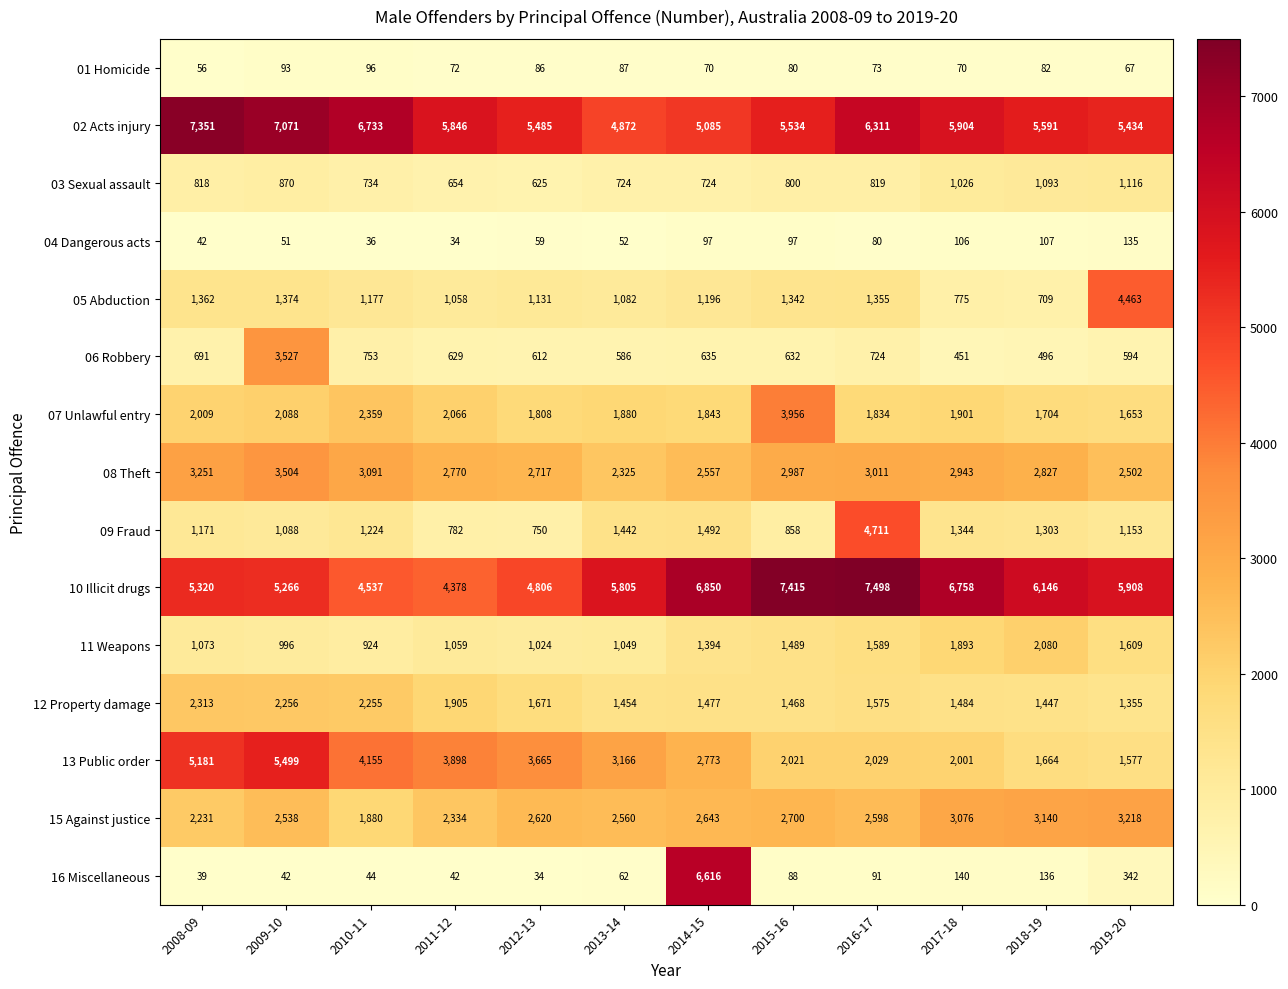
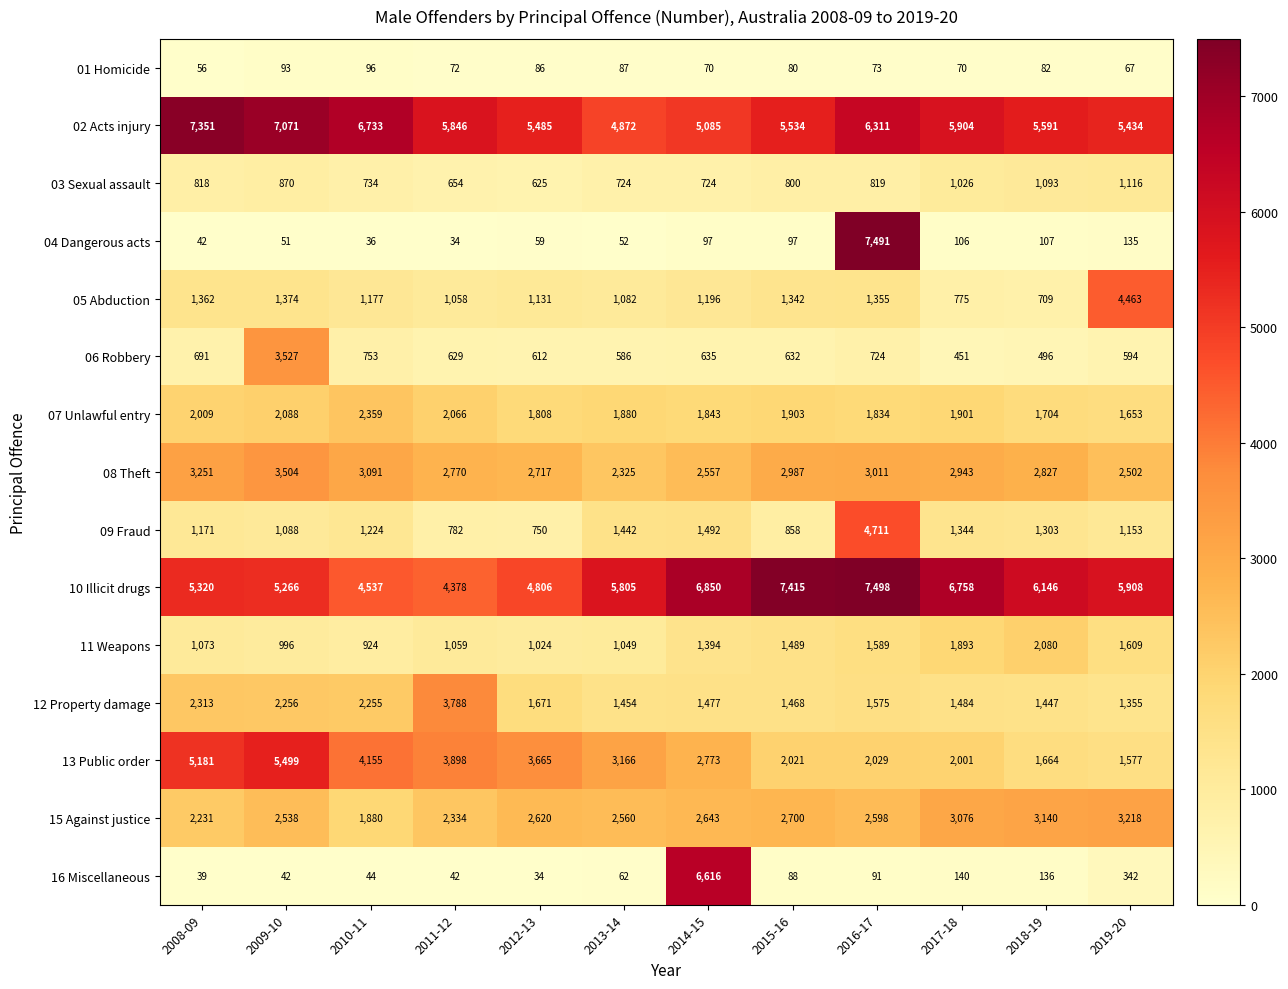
  {
    "01 Homicide": {
      "2008-09": "56",
      "2009-10": "93",
      "2010-11": "96",
      "2011-12": "72",
      "2012-13": "86",
      "2013-14": "87",
      "2014-15": "70",
      "2015-16": "80",
      "2016-17": "73",
      "2017-18": "70",
      "2018-19": "82",
      "2019-20": "67"
    },
    "02 Acts injury": {
      "2008-09": "7,351",
      "2009-10": "7,071",
      "2010-11": "6,733",
      "2011-12": "5,846",
      "2012-13": "5,485",
      "2013-14": "4,872",
      "2014-15": "5,085",
      "2015-16": "5,534",
      "2016-17": "6,311",
      "2017-18": "5,904",
      "2018-19": "5,591",
      "2019-20": "5,434"
    },
    "03 Sexual assault": {
      "2008-09": "818",
      "2009-10": "870",
      "2010-11": "734",
      "2011-12": "654",
      "2012-13": "625",
      "2013-14": "724",
      "2014-15": "724",
      "2015-16": "800",
      "2016-17": "819",
      "2017-18": "1,026",
      "2018-19": "1,093",
      "2019-20": "1,116"
    },
    "04 Dangerous acts": {
      "2008-09": "42",
      "2009-10": "51",
      "2010-11": "36",
      "2011-12": "34",
      "2012-13": "59",
      "2013-14": "52",
      "2014-15": "97",
      "2015-16": "97",
-     "2016-17": "80",
+     "2016-17": "7,491",
      "2017-18": "106",
      "2018-19": "107",
      "2019-20": "135"
    },
    "05 Abduction": {
      "2008-09": "1,362",
      "2009-10": "1,374",
      "2010-11": "1,177",
      "2011-12": "1,058",
      "2012-13": "1,131",
      "2013-14": "1,082",
      "2014-15": "1,196",
      "2015-16": "1,342",
      "2016-17": "1,355",
      "2017-18": "775",
      "2018-19": "709",
      "2019-20": "4,463"
    },
    "06 Robbery": {
      "2008-09": "691",
      "2009-10": "3,527",
      "2010-11": "753",
      "2011-12": "629",
      "2012-13": "612",
      "2013-14": "586",
      "2014-15": "635",
      "2015-16": "632",
      "2016-17": "724",
      "2017-18": "451",
      "2018-19": "496",
      "2019-20": "594"
    },
    "07 Unlawful entry": {
      "2008-09": "2,009",
      "2009-10": "2,088",
      "2010-11": "2,359",
      "2011-12": "2,066",
      "2012-13": "1,808",
      "2013-14": "1,880",
      "2014-15": "1,843",
-     "2015-16": "3,956",
+     "2015-16": "1,903",
      "2016-17": "1,834",
      "2017-18": "1,901",
      "2018-19": "1,704",
      "2019-20": "1,653"
    },
    "08 Theft": {
      "2008-09": "3,251",
      "2009-10": "3,504",
      "2010-11": "3,091",
      "2011-12": "2,770",
      "2012-13": "2,717",
      "2013-14": "2,325",
      "2014-15": "2,557",
      "2015-16": "2,987",
      "2016-17": "3,011",
      "2017-18": "2,943",
      "2018-19": "2,827",
      "2019-20": "2,502"
    },
    "09 Fraud": {
      "2008-09": "1,171",
      "2009-10": "1,088",
      "2010-11": "1,224",
      "2011-12": "782",
      "2012-13": "750",
      "2013-14": "1,442",
      "2014-15": "1,492",
      "2015-16": "858",
      "2016-17": "4,711",
      "2017-18": "1,344",
      "2018-19": "1,303",
      "2019-20": "1,153"
    },
    "10 Illicit drugs": {
      "2008-09": "5,320",
      "2009-10": "5,266",
      "2010-11": "4,537",
      "2011-12": "4,378",
      "2012-13": "4,806",
      "2013-14": "5,805",
      "2014-15": "6,850",
      "2015-16": "7,415",
      "2016-17": "7,498",
      "2017-18": "6,758",
      "2018-19": "6,146",
      "2019-20": "5,908"
    },
    "11 Weapons": {
      "2008-09": "1,073",
      "2009-10": "996",
      "2010-11": "924",
      "2011-12": "1,059",
      "2012-13": "1,024",
      "2013-14": "1,049",
      "2014-15": "1,394",
      "2015-16": "1,489",
      "2016-17": "1,589",
      "2017-18": "1,893",
      "2018-19": "2,080",
      "2019-20": "1,609"
    },
    "12 Property damage": {
      "2008-09": "2,313",
      "2009-10": "2,256",
      "2010-11": "2,255",
-     "2011-12": "1,905",
+     "2011-12": "3,788",
      "2012-13": "1,671",
      "2013-14": "1,454",
      "2014-15": "1,477",
      "2015-16": "1,468",
      "2016-17": "1,575",
      "2017-18": "1,484",
      "2018-19": "1,447",
      "2019-20": "1,355"
    },
    "13 Public order": {
      "2008-09": "5,181",
      "2009-10": "5,499",
      "2010-11": "4,155",
      "2011-12": "3,898",
      "2012-13": "3,665",
      "2013-14": "3,166",
      "2014-15": "2,773",
      "2015-16": "2,021",
      "2016-17": "2,029",
      "2017-18": "2,001",
      "2018-19": "1,664",
      "2019-20": "1,577"
    },
    "15 Against justice": {
      "2008-09": "2,231",
      "2009-10": "2,538",
      "2010-11": "1,880",
      "2011-12": "2,334",
      "2012-13": "2,620",
      "2013-14": "2,560",
      "2014-15": "2,643",
      "2015-16": "2,700",
      "2016-17": "2,598",
      "2017-18": "3,076",
      "2018-19": "3,140",
      "2019-20": "3,218"
    },
    "16 Miscellaneous": {
      "2008-09": "39",
      "2009-10": "42",
      "2010-11": "44",
      "2011-12": "42",
      "2012-13": "34",
      "2013-14": "62",
      "2014-15": "6,616",
      "2015-16": "88",
      "2016-17": "91",
      "2017-18": "140",
      "2018-19": "136",
      "2019-20": "342"
    }
  }
